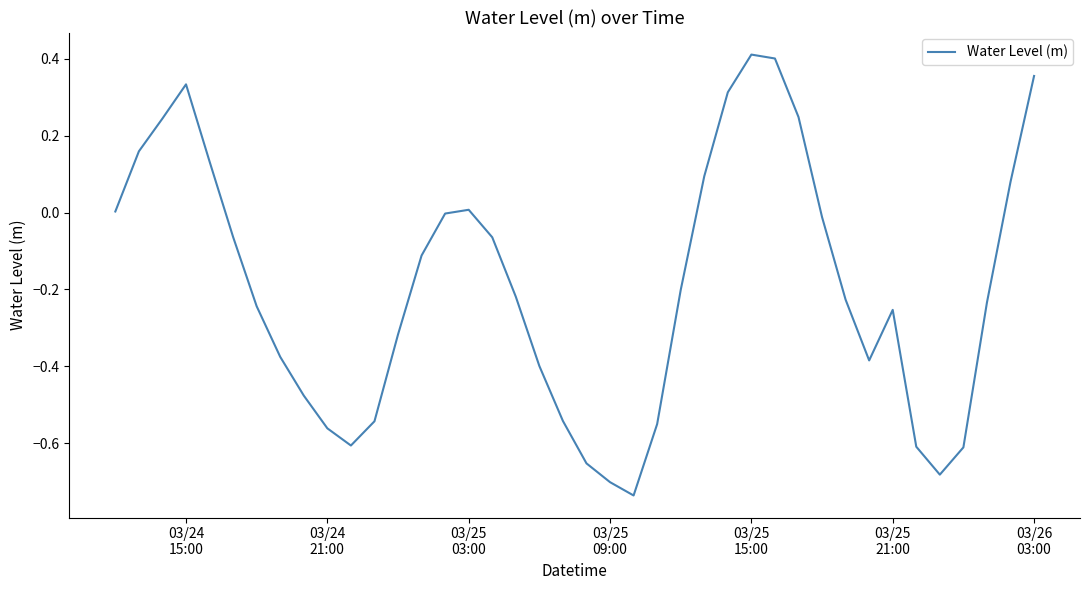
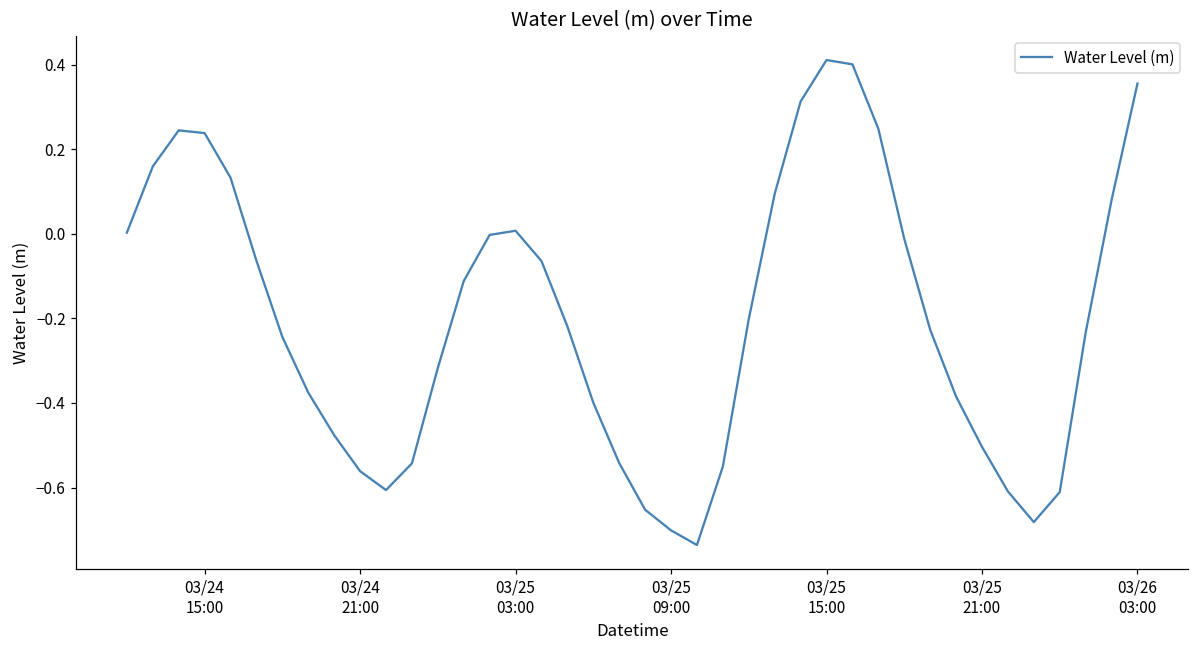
  {
-   "03/24 15:00": 0.33,
+   "03/24 15:00": 0.24,
    "03/24 21:00": -0.56,
    "03/25 03:00": 0.01,
    "03/25 09:00": -0.70,
    "03/25 15:00": 0.41,
-   "03/25 21:00": -0.25,
+   "03/25 21:00": -0.50,
    "03/26 03:00": 0.36
  }
